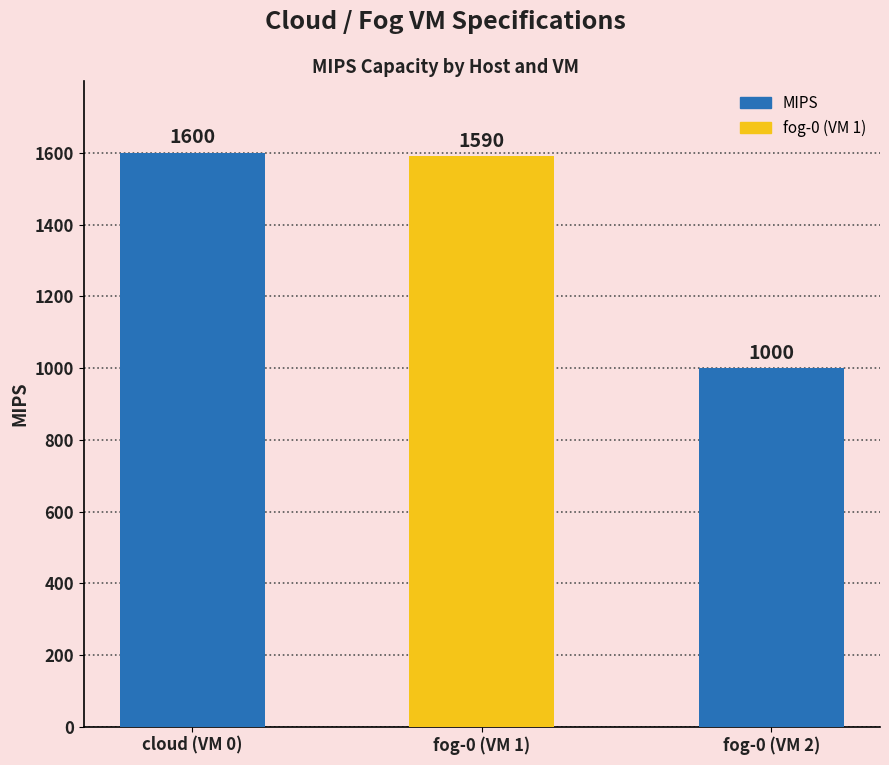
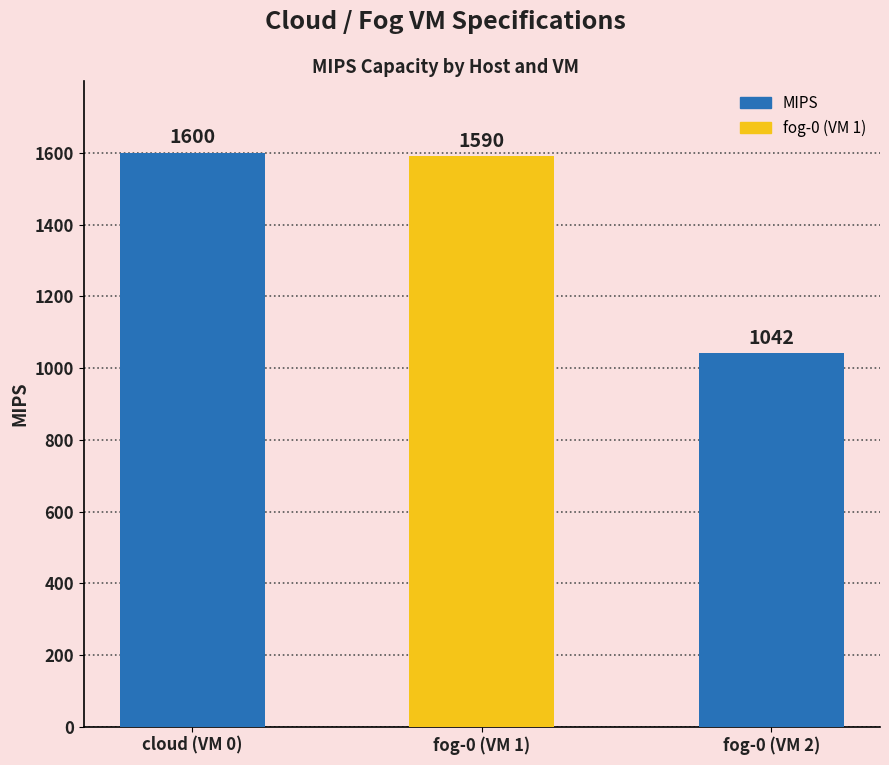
  {
    "cloud (VM 0)": 1600,
    "fog-0 (VM 1)": 1590,
-   "fog-0 (VM 2)": 1000
+   "fog-0 (VM 2)": 1042
  }
